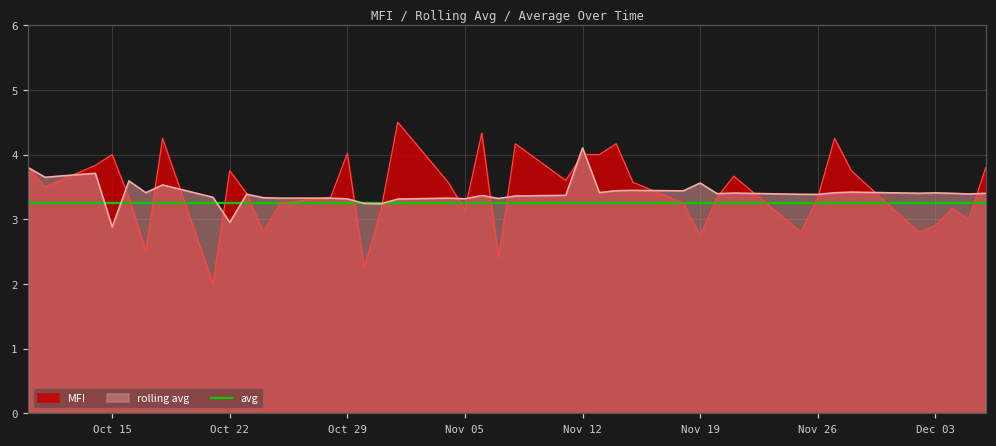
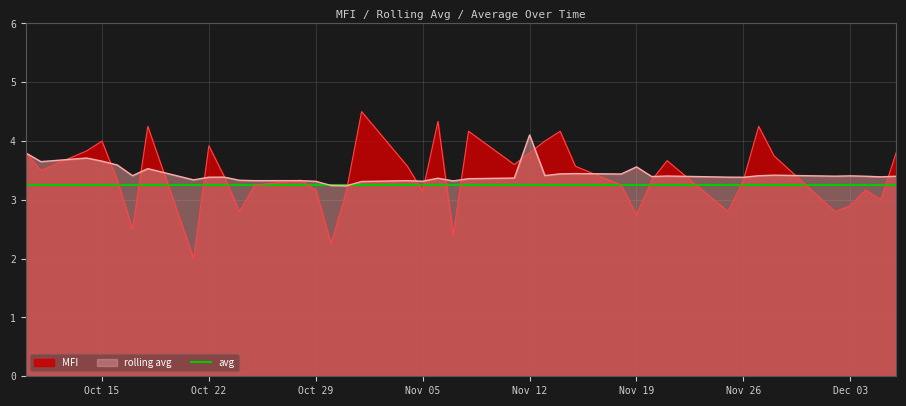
  {
    "avg": {
      "Oct 15": 3.3,
      "Oct 22": 3.3,
      "Oct 29": 3.3,
      "Nov 05": 3.3,
      "Nov 12": 3.3,
      "Nov 19": 3.3,
      "Nov 26": 3.3,
      "Dec 03": 3.3
    },
    "MFI": {
      "Oct 15": 4.0,
-     "Oct 22": 3.8,
-     "Oct 29": 4.0,
+     "Oct 22": 3.9,
+     "Oct 29": 3.2,
      "Nov 05": 3.1,
-     "Nov 12": 4.0,
+     "Nov 12": 3.8,
      "Nov 19": 2.7,
      "Nov 26": 3.3,
      "Dec 03": 2.9
    },
    "rolling avg": {
-     "Oct 15": 2.9,
-     "Oct 22": 3.0,
+     "Oct 15": 3.7,
+     "Oct 22": 3.4,
      "Oct 29": 3.3,
      "Nov 05": 3.3,
      "Nov 12": 4.1,
      "Nov 19": 3.6,
      "Nov 26": 3.4,
      "Dec 03": 3.4
    }
  }
